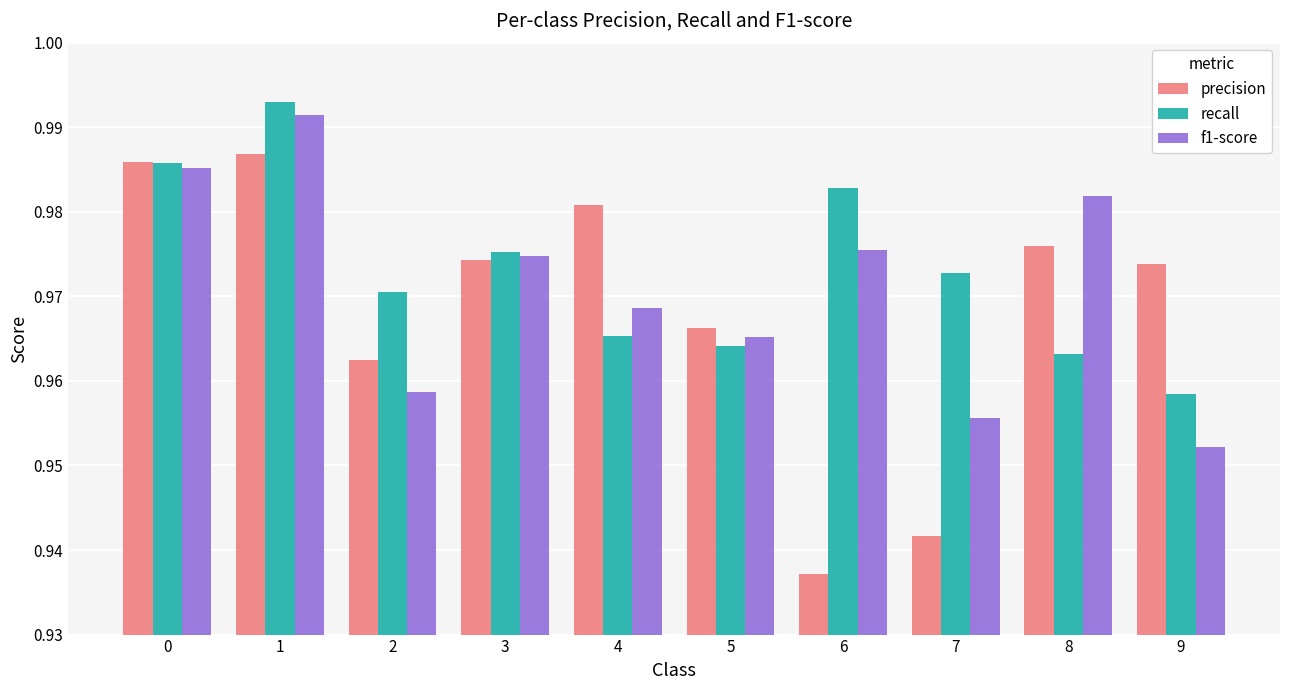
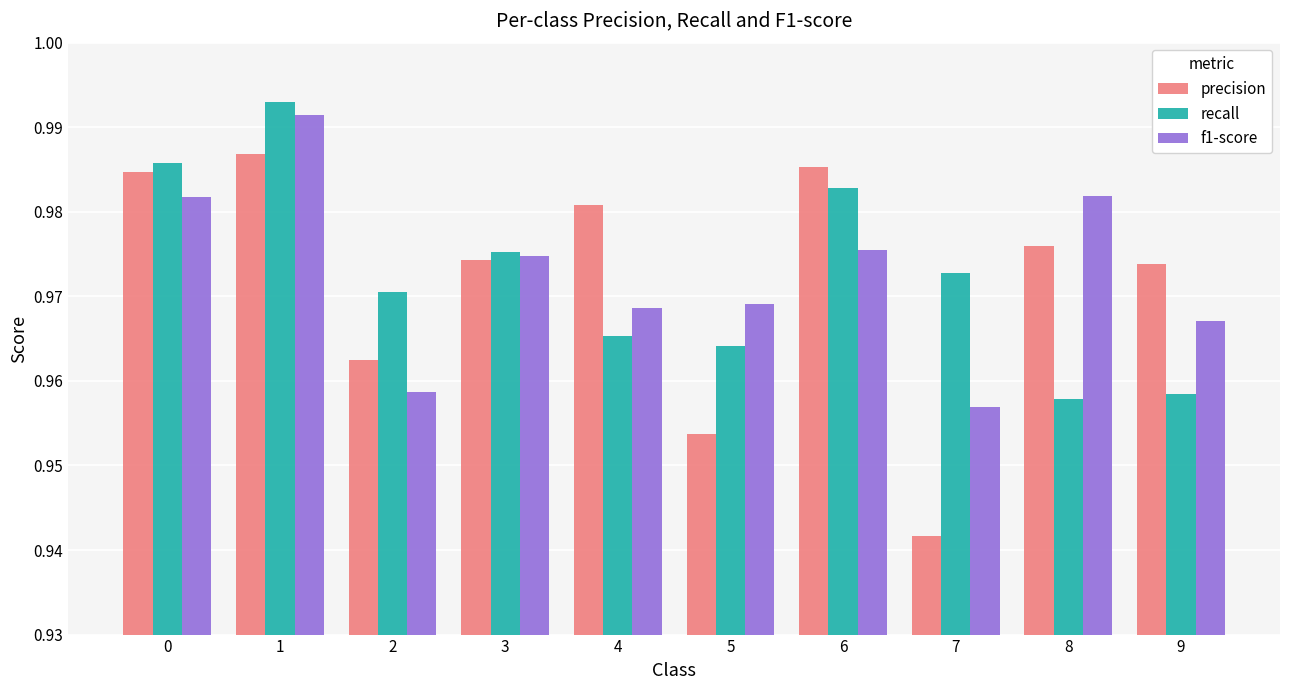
  {
    "precision": {
-     "0": 0.986,
+     "0": 0.985,
      "1": 0.987,
      "2": 0.962,
      "3": 0.974,
      "4": 0.981,
-     "5": 0.966,
-     "6": 0.937,
+     "5": 0.954,
+     "6": 0.985,
      "7": 0.942,
      "8": 0.976,
      "9": 0.974
    },
    "recall": {
      "0": 0.986,
      "1": 0.993,
      "2": 0.971,
      "3": 0.975,
      "4": 0.965,
      "5": 0.964,
      "6": 0.983,
      "7": 0.973,
-     "8": 0.963,
+     "8": 0.958,
      "9": 0.958
    },
    "f1-score": {
-     "0": 0.985,
+     "0": 0.982,
      "1": 0.991,
      "2": 0.959,
      "3": 0.975,
      "4": 0.969,
-     "5": 0.965,
+     "5": 0.969,
      "6": 0.976,
-     "7": 0.956,
+     "7": 0.957,
      "8": 0.982,
-     "9": 0.952
+     "9": 0.967
    }
  }
